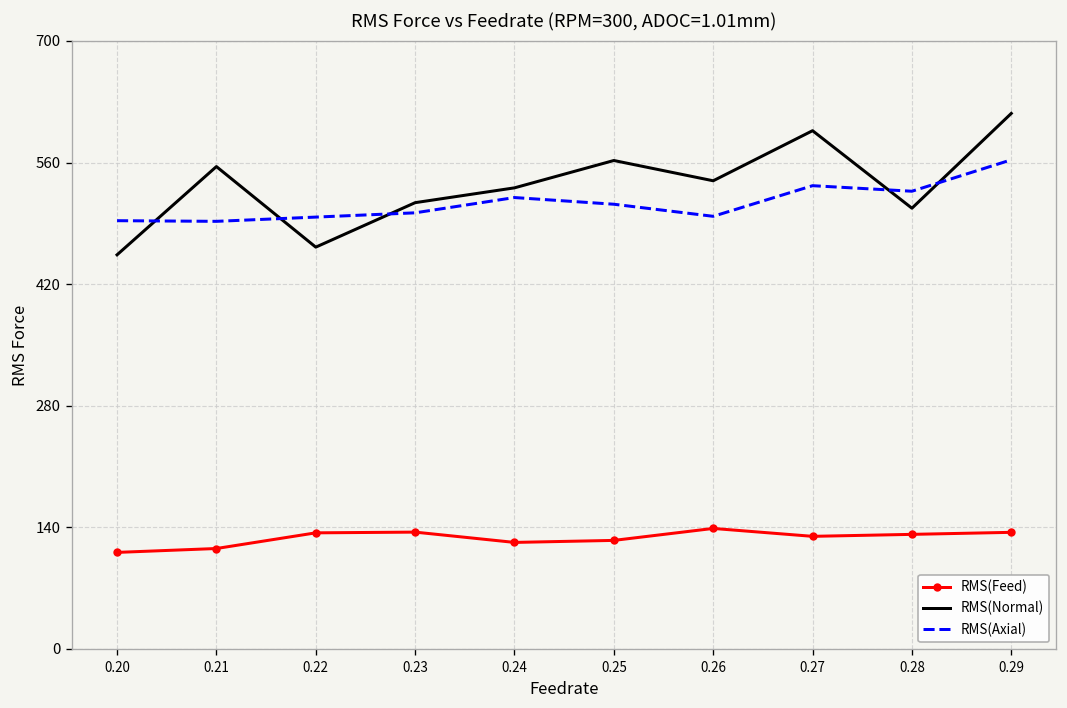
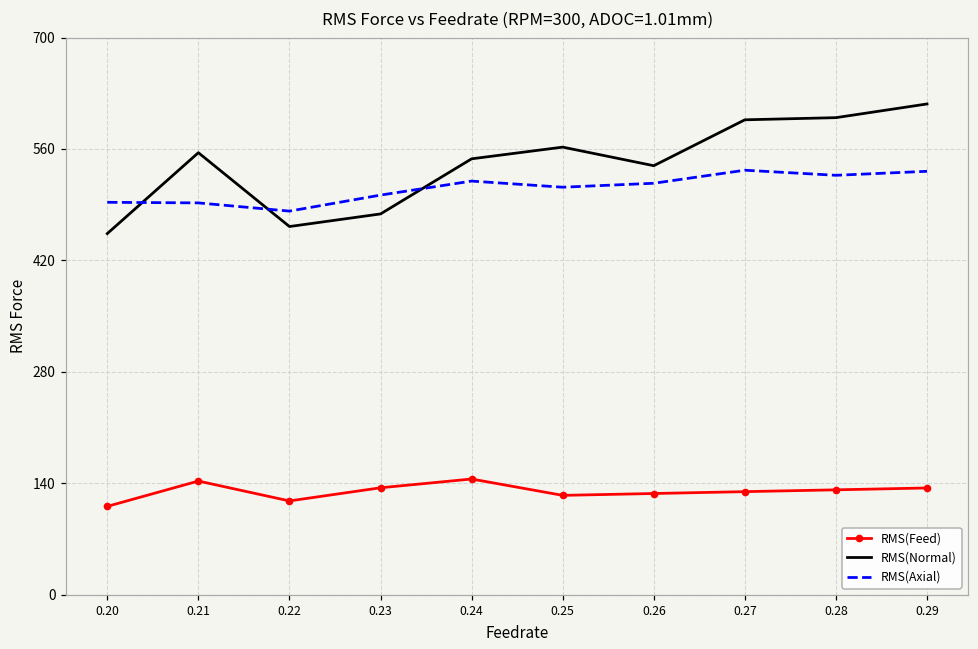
  {
    "RMS(Feed)": {
      "0.20": 110,
-     "0.21": 120,
-     "0.22": 130,
+     "0.21": 140,
+     "0.22": 120,
      "0.23": 130,
-     "0.24": 120,
+     "0.24": 150,
      "0.25": 120,
-     "0.26": 140,
+     "0.26": 130,
      "0.27": 130,
      "0.28": 130,
      "0.29": 130
    },
    "RMS(Normal)": {
      "0.20": 450,
      "0.21": 560,
      "0.22": 460,
-     "0.23": 510,
-     "0.24": 530,
+     "0.23": 480,
+     "0.24": 550,
      "0.25": 560,
      "0.26": 540,
      "0.27": 600,
-     "0.28": 510,
+     "0.28": 600,
      "0.29": 620
    },
    "RMS(Axial)": {
      "0.20": 490,
      "0.21": 490,
-     "0.22": 500,
+     "0.22": 480,
      "0.23": 500,
      "0.24": 520,
      "0.25": 510,
-     "0.26": 500,
+     "0.26": 520,
      "0.27": 530,
      "0.28": 530,
-     "0.29": 560
+     "0.29": 530
    }
  }
